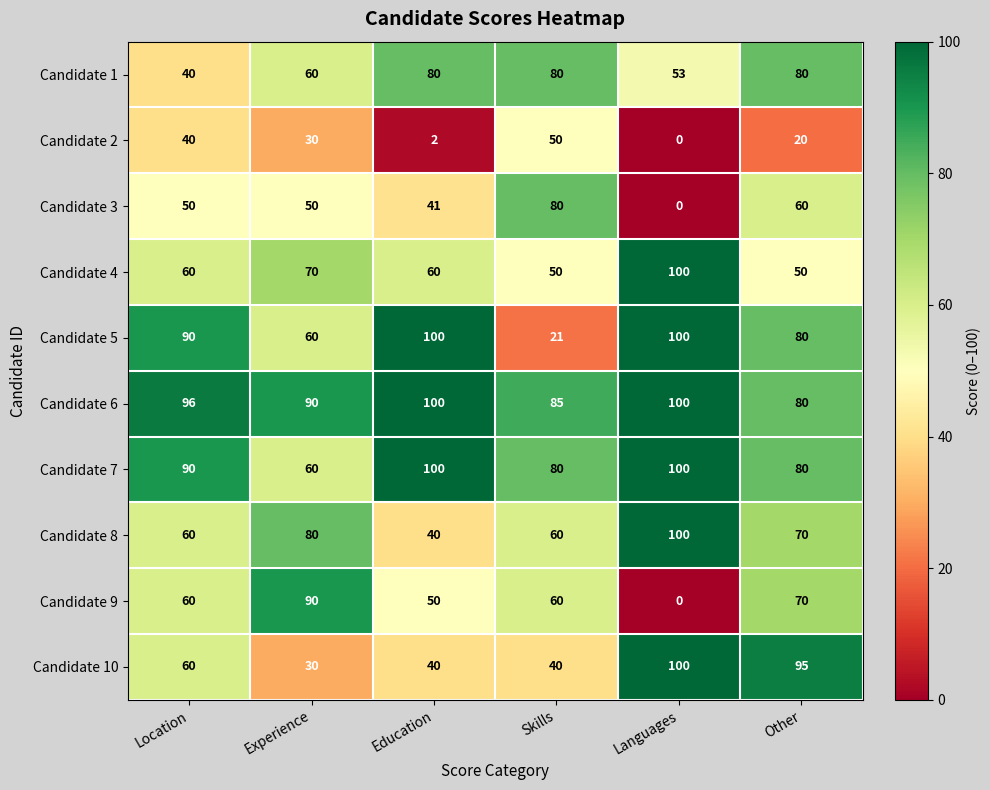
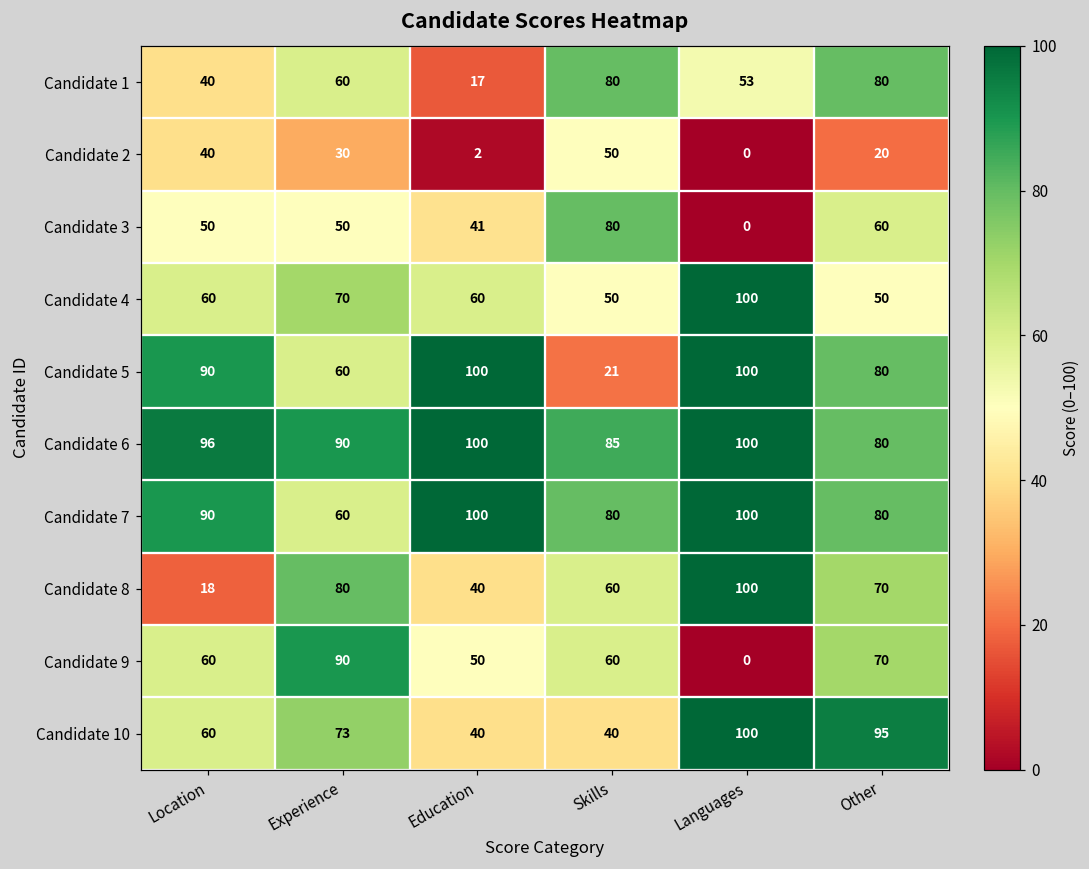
  {
    "Candidate 1": {
      "Location": 40,
      "Experience": 60,
-     "Education": 80,
+     "Education": 17,
      "Skills": 80,
      "Languages": 53,
      "Other": 80
    },
    "Candidate 2": {
      "Location": 40,
      "Experience": 30,
      "Education": 2,
      "Skills": 50,
      "Languages": 0,
      "Other": 20
    },
    "Candidate 3": {
      "Location": 50,
      "Experience": 50,
      "Education": 41,
      "Skills": 80,
      "Languages": 0,
      "Other": 60
    },
    "Candidate 4": {
      "Location": 60,
      "Experience": 70,
      "Education": 60,
      "Skills": 50,
      "Languages": 100,
      "Other": 50
    },
    "Candidate 5": {
      "Location": 90,
      "Experience": 60,
      "Education": 100,
      "Skills": 21,
      "Languages": 100,
      "Other": 80
    },
    "Candidate 6": {
      "Location": 96,
      "Experience": 90,
      "Education": 100,
      "Skills": 85,
      "Languages": 100,
      "Other": 80
    },
    "Candidate 7": {
      "Location": 90,
      "Experience": 60,
      "Education": 100,
      "Skills": 80,
      "Languages": 100,
      "Other": 80
    },
    "Candidate 8": {
-     "Location": 60,
+     "Location": 18,
      "Experience": 80,
      "Education": 40,
      "Skills": 60,
      "Languages": 100,
      "Other": 70
    },
    "Candidate 9": {
      "Location": 60,
      "Experience": 90,
      "Education": 50,
      "Skills": 60,
      "Languages": 0,
      "Other": 70
    },
    "Candidate 10": {
      "Location": 60,
-     "Experience": 30,
+     "Experience": 73,
      "Education": 40,
      "Skills": 40,
      "Languages": 100,
      "Other": 95
    }
  }
